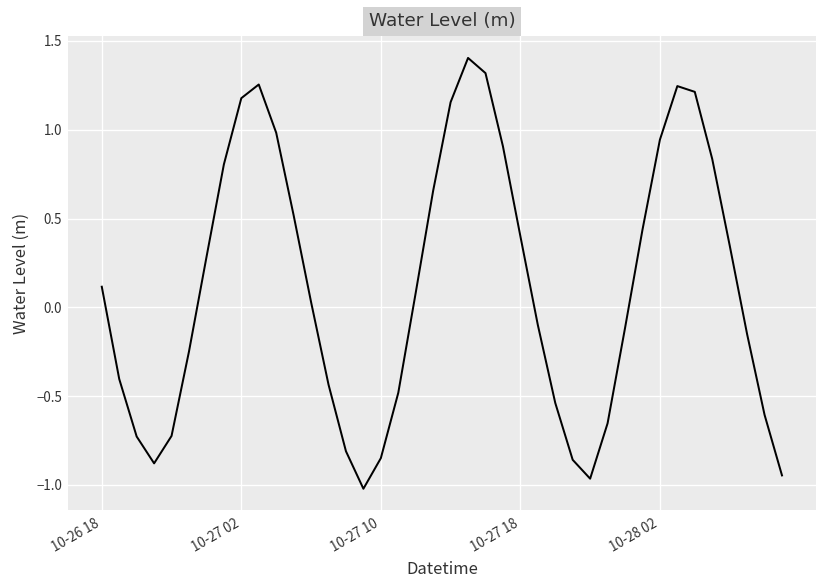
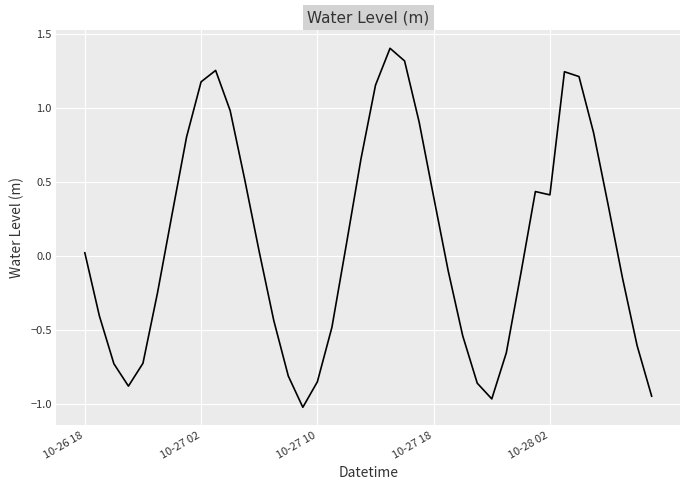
  {
-   "10-26 18": 0.12,
+   "10-26 18": 0.02,
    "10-27 02": 1.18,
    "10-27 10": -0.85,
    "10-27 18": 0.40,
-   "10-28 02": 0.94
+   "10-28 02": 0.41
  }
